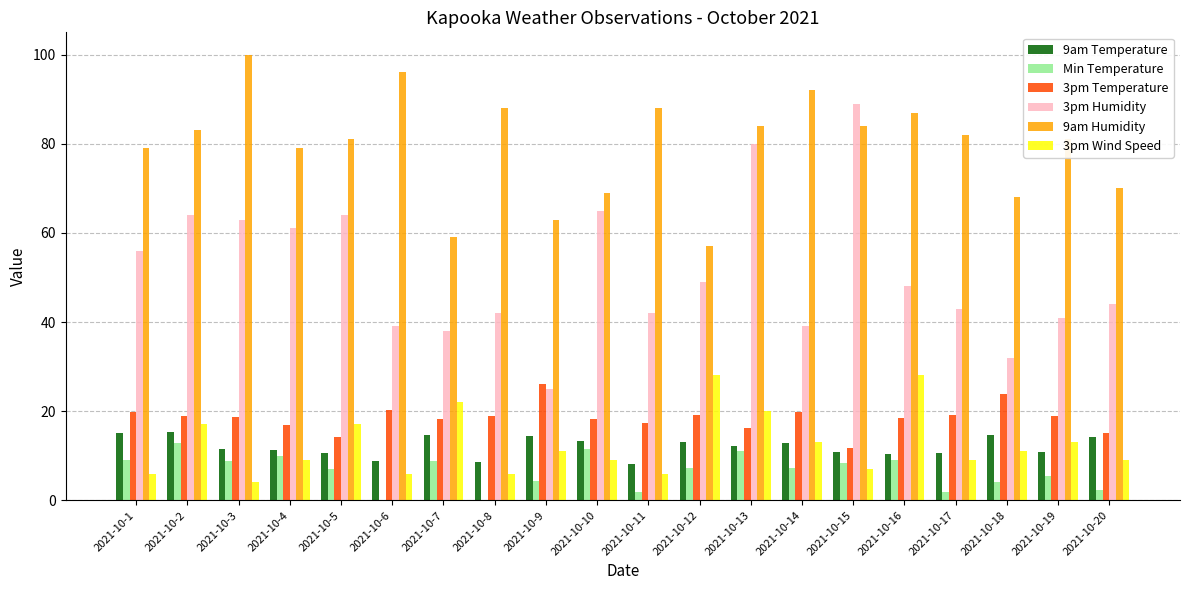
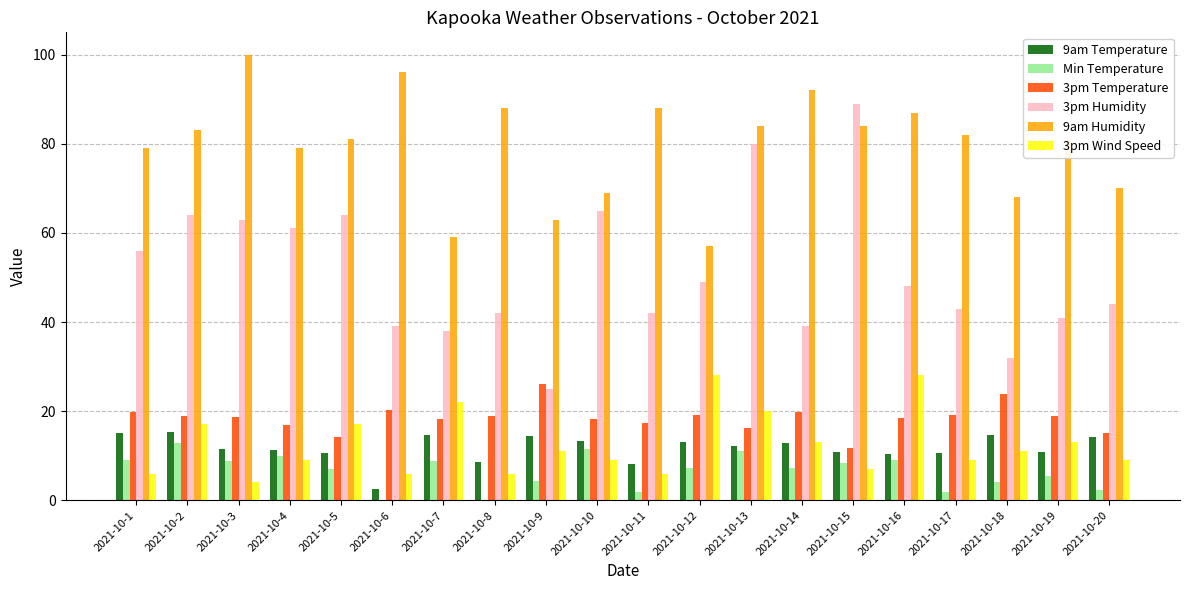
  {
    "9am Temperature": {
      "2021-10-1": 15,
      "2021-10-2": 15,
      "2021-10-3": 11,
      "2021-10-4": 11,
      "2021-10-5": 11,
-     "2021-10-6": 9,
+     "2021-10-6": 3,
      "2021-10-7": 15,
      "2021-10-8": 9,
      "2021-10-9": 14,
      "2021-10-10": 13,
      "2021-10-11": 8,
      "2021-10-12": 13,
      "2021-10-13": 12,
      "2021-10-14": 13,
      "2021-10-15": 11,
      "2021-10-16": 10,
      "2021-10-17": 11,
      "2021-10-18": 15,
      "2021-10-19": 11,
      "2021-10-20": 14
    },
    "Min Temperature": {
      "2021-10-1": 9,
      "2021-10-2": 13,
      "2021-10-3": 9,
      "2021-10-4": 10,
      "2021-10-5": 7,
      "2021-10-6": 0,
      "2021-10-7": 9,
      "2021-10-9": 4,
      "2021-10-10": 11,
      "2021-10-11": 2,
      "2021-10-12": 7,
      "2021-10-13": 11,
      "2021-10-14": 7,
      "2021-10-15": 8,
      "2021-10-16": 9,
      "2021-10-17": 2,
      "2021-10-18": 4,
      "2021-10-19": 5,
      "2021-10-20": 2
    },
    "3pm Temperature": {
      "2021-10-1": 20,
      "2021-10-2": 19,
      "2021-10-3": 19,
      "2021-10-4": 17,
      "2021-10-5": 14,
      "2021-10-6": 20,
      "2021-10-7": 18,
      "2021-10-8": 19,
      "2021-10-9": 26,
      "2021-10-10": 18,
      "2021-10-11": 17,
      "2021-10-12": 19,
      "2021-10-13": 16,
      "2021-10-14": 20,
      "2021-10-15": 12,
      "2021-10-16": 19,
      "2021-10-17": 19,
      "2021-10-18": 24,
      "2021-10-19": 19,
      "2021-10-20": 15
    },
    "3pm Humidity": {
      "2021-10-1": 56,
      "2021-10-2": 64,
      "2021-10-3": 63,
      "2021-10-4": 61,
      "2021-10-5": 64,
      "2021-10-6": 39,
      "2021-10-7": 38,
      "2021-10-8": 42,
      "2021-10-9": 25,
      "2021-10-10": 65,
      "2021-10-11": 42,
      "2021-10-12": 49,
      "2021-10-13": 80,
      "2021-10-14": 39,
      "2021-10-15": 89,
      "2021-10-16": 48,
      "2021-10-17": 43,
      "2021-10-18": 32,
      "2021-10-19": 41,
      "2021-10-20": 44
    },
    "9am Humidity": {
      "2021-10-1": 79,
      "2021-10-2": 83,
      "2021-10-3": 100,
      "2021-10-4": 79,
      "2021-10-5": 81,
      "2021-10-6": 96,
      "2021-10-7": 59,
      "2021-10-8": 88,
      "2021-10-9": 63,
      "2021-10-10": 69,
      "2021-10-11": 88,
      "2021-10-12": 57,
      "2021-10-13": 84,
      "2021-10-14": 92,
      "2021-10-15": 84,
      "2021-10-16": 87,
      "2021-10-17": 82,
      "2021-10-18": 68,
      "2021-10-20": 70
    },
    "3pm Wind Speed": {
      "2021-10-1": 6,
      "2021-10-2": 17,
      "2021-10-3": 4,
      "2021-10-4": 9,
      "2021-10-5": 17,
      "2021-10-6": 6,
      "2021-10-7": 22,
      "2021-10-8": 6,
      "2021-10-9": 11,
      "2021-10-10": 9,
      "2021-10-11": 6,
      "2021-10-12": 28,
      "2021-10-13": 20,
      "2021-10-14": 13,
      "2021-10-15": 7,
      "2021-10-16": 28,
      "2021-10-17": 9,
      "2021-10-18": 11,
      "2021-10-19": 13,
      "2021-10-20": 9
    }
  }
